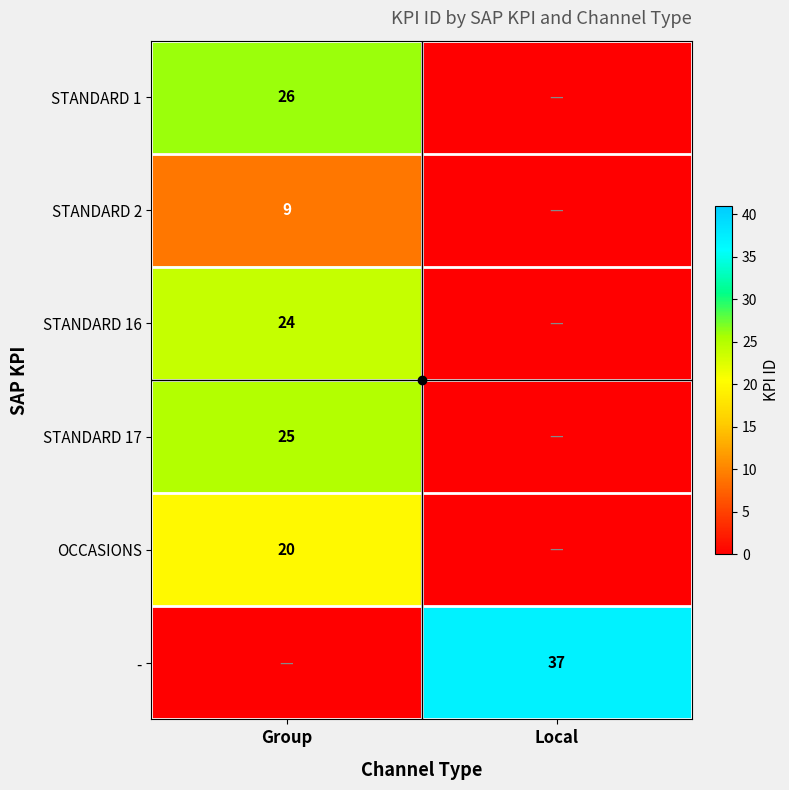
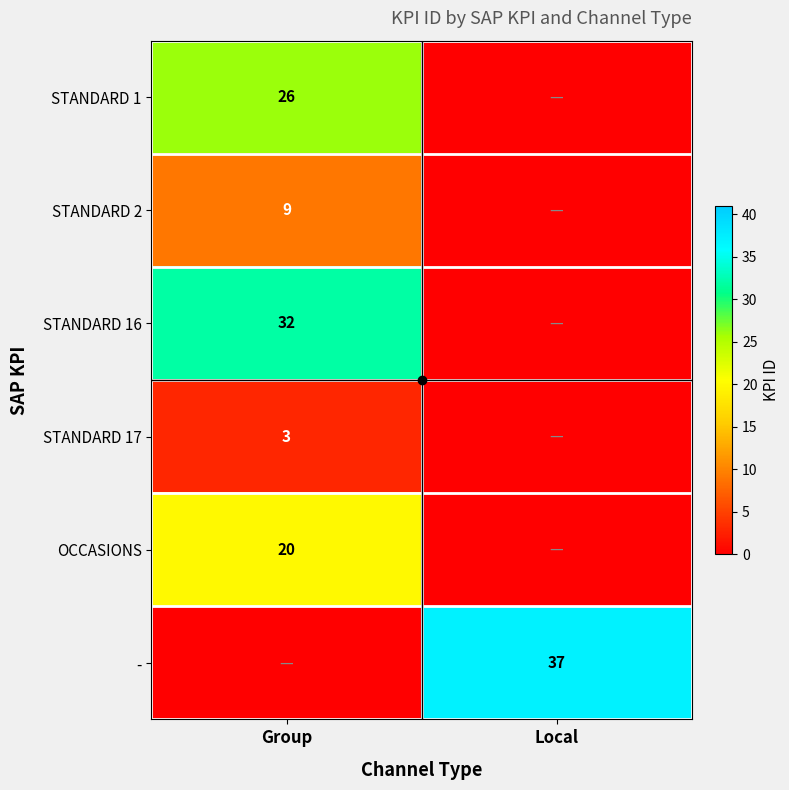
  {
    "STANDARD 1": {
      "Group": 26
    },
    "STANDARD 2": {
      "Group": 9
    },
    "STANDARD 16": {
-     "Group": 24
+     "Group": 32
    },
    "STANDARD 17": {
-     "Group": 25
+     "Group": 3
    },
    "OCCASIONS": {
      "Group": 20
    },
    "-": {
      "Local": 37
    }
  }
